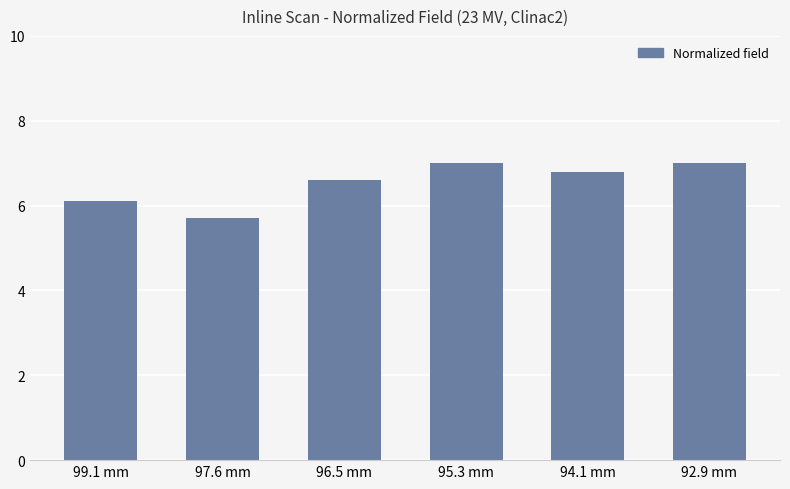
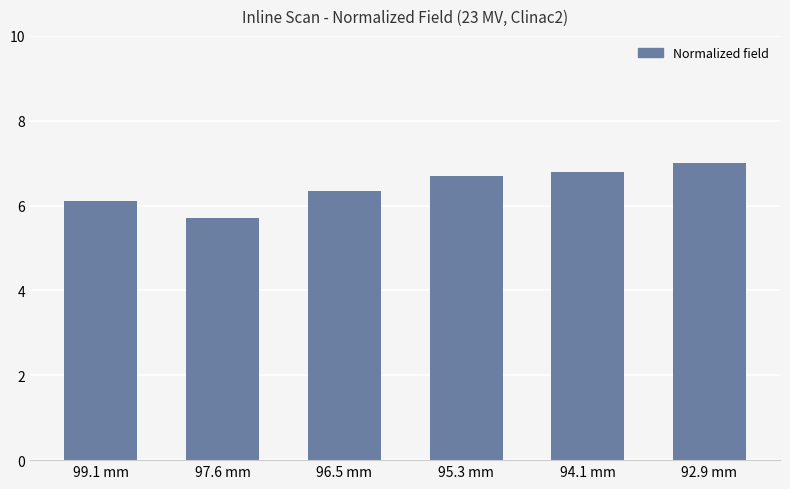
  {
    "99.1 mm": 6.1,
    "97.6 mm": 5.7,
-   "96.5 mm": 6.6,
-   "95.3 mm": 7.0,
+   "96.5 mm": 6.4,
+   "95.3 mm": 6.7,
    "94.1 mm": 6.8,
    "92.9 mm": 7.0
  }
